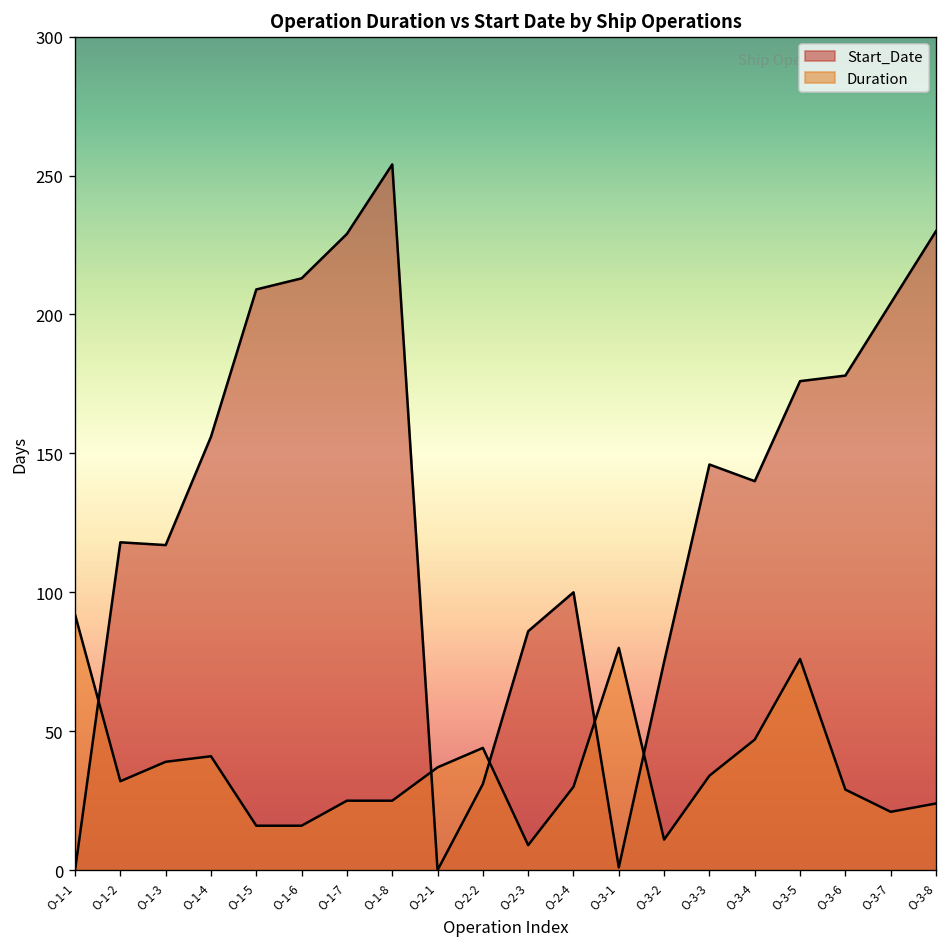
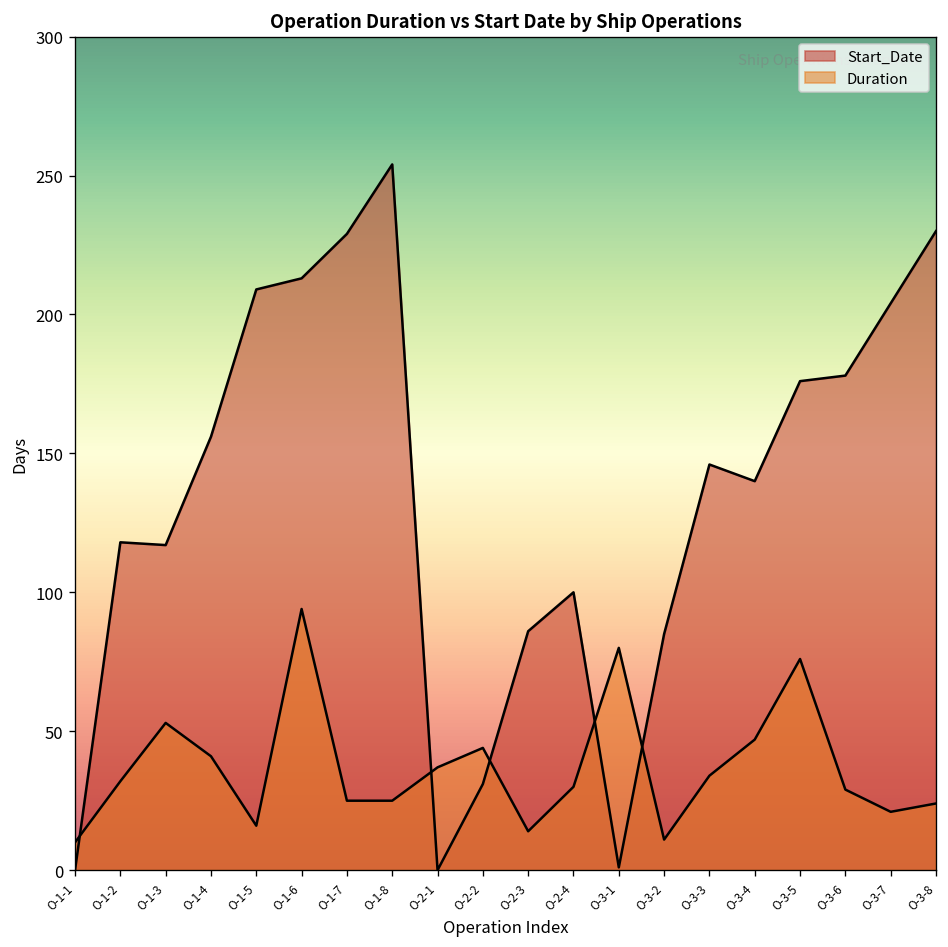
  {
    "Start_Date": {
      "O-1-1": 0,
      "O-1-2": 118,
      "O-1-3": 117,
      "O-1-4": 156,
      "O-1-5": 209,
      "O-1-6": 213,
      "O-1-7": 229,
      "O-1-8": 254,
      "O-2-1": 0,
      "O-2-2": 31,
      "O-2-3": 86,
      "O-2-4": 100,
      "O-3-1": 1,
-     "O-3-2": 75,
+     "O-3-2": 85,
      "O-3-3": 146,
      "O-3-4": 140,
      "O-3-5": 176,
      "O-3-6": 178,
      "O-3-7": 204,
      "O-3-8": 230
    },
    "Duration": {
-     "O-1-1": 92,
+     "O-1-1": 10,
      "O-1-2": 32,
-     "O-1-3": 39,
+     "O-1-3": 53,
      "O-1-4": 41,
      "O-1-5": 16,
-     "O-1-6": 16,
+     "O-1-6": 94,
      "O-1-7": 25,
      "O-1-8": 25,
      "O-2-1": 37,
      "O-2-2": 44,
-     "O-2-3": 9,
+     "O-2-3": 14,
      "O-2-4": 30,
      "O-3-1": 80,
      "O-3-2": 11,
      "O-3-3": 34,
      "O-3-4": 47,
      "O-3-5": 76,
      "O-3-6": 29,
      "O-3-7": 21,
      "O-3-8": 24
    }
  }
